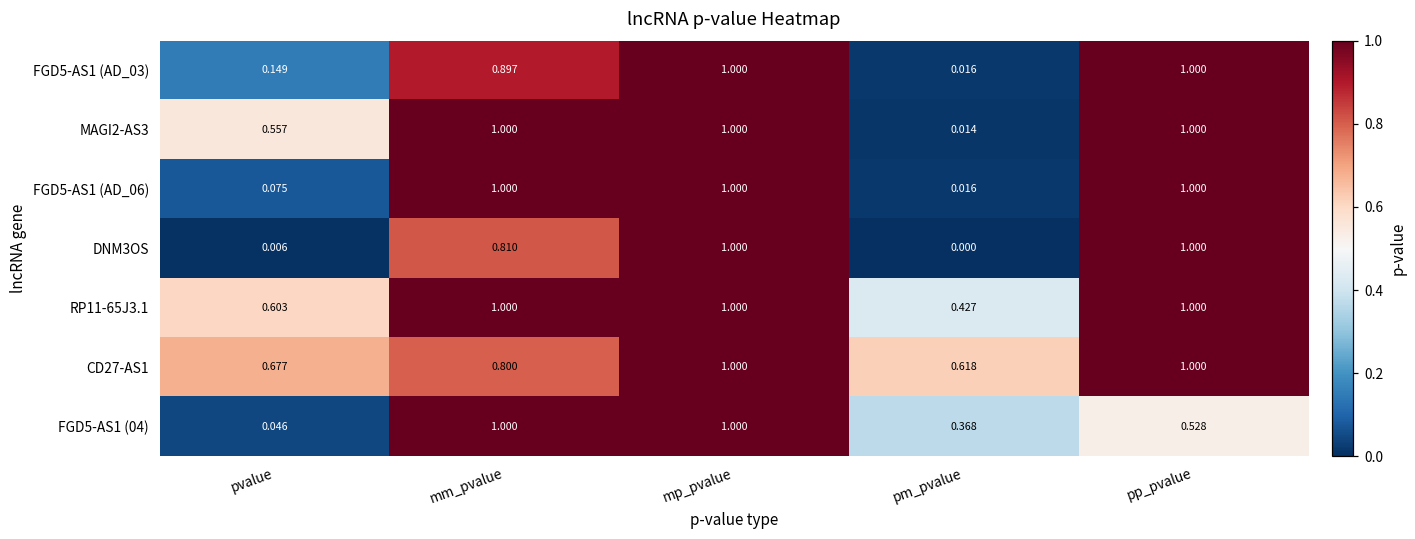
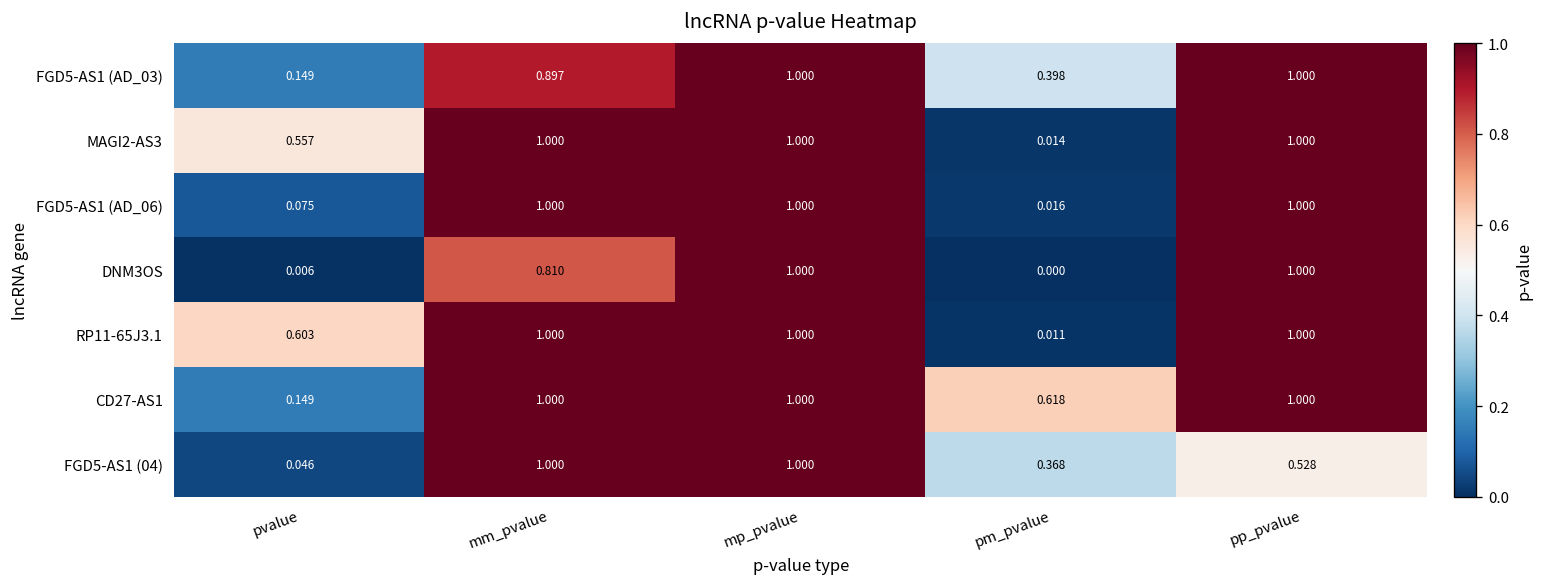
  {
    "FGD5-AS1 (AD_03)": {
      "pvalue": 0.149,
      "mm_pvalue": 0.897,
      "mp_pvalue": 1.000,
-     "pm_pvalue": 0.016,
+     "pm_pvalue": 0.398,
      "pp_pvalue": 1.000
    },
    "MAGI2-AS3": {
      "pvalue": 0.557,
      "mm_pvalue": 1.000,
      "mp_pvalue": 1.000,
      "pm_pvalue": 0.014,
      "pp_pvalue": 1.000
    },
    "FGD5-AS1 (AD_06)": {
      "pvalue": 0.075,
      "mm_pvalue": 1.000,
      "mp_pvalue": 1.000,
      "pm_pvalue": 0.016,
      "pp_pvalue": 1.000
    },
    "DNM3OS": {
      "pvalue": 0.006,
      "mm_pvalue": 0.810,
      "mp_pvalue": 1.000,
      "pm_pvalue": 0.000,
      "pp_pvalue": 1.000
    },
    "RP11-65J3.1": {
      "pvalue": 0.603,
      "mm_pvalue": 1.000,
      "mp_pvalue": 1.000,
-     "pm_pvalue": 0.427,
+     "pm_pvalue": 0.011,
      "pp_pvalue": 1.000
    },
    "CD27-AS1": {
-     "pvalue": 0.677,
-     "mm_pvalue": 0.800,
+     "pvalue": 0.149,
+     "mm_pvalue": 1.000,
      "mp_pvalue": 1.000,
      "pm_pvalue": 0.618,
      "pp_pvalue": 1.000
    },
    "FGD5-AS1 (04)": {
      "pvalue": 0.046,
      "mm_pvalue": 1.000,
      "mp_pvalue": 1.000,
      "pm_pvalue": 0.368,
      "pp_pvalue": 0.528
    }
  }
